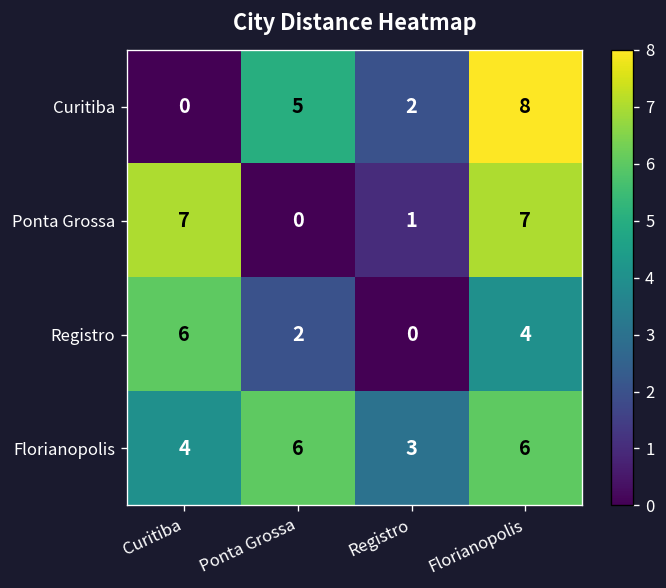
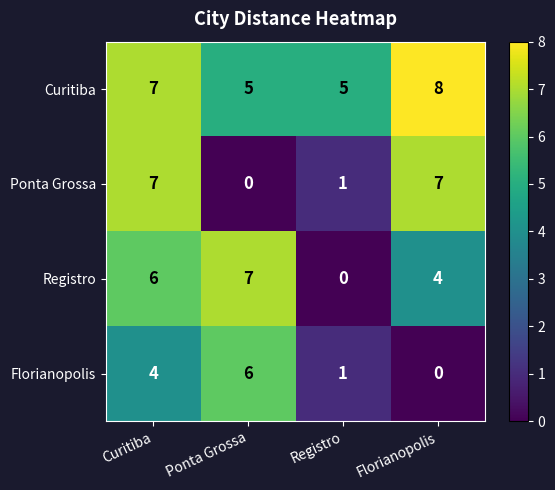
  {
    "Curitiba": {
-     "Curitiba": 0,
+     "Curitiba": 7,
      "Ponta Grossa": 5,
-     "Registro": 2,
+     "Registro": 5,
      "Florianopolis": 8
    },
    "Ponta Grossa": {
      "Curitiba": 7,
      "Ponta Grossa": 0,
      "Registro": 1,
      "Florianopolis": 7
    },
    "Registro": {
      "Curitiba": 6,
-     "Ponta Grossa": 2,
+     "Ponta Grossa": 7,
      "Registro": 0,
      "Florianopolis": 4
    },
    "Florianopolis": {
      "Curitiba": 4,
      "Ponta Grossa": 6,
-     "Registro": 3,
-     "Florianopolis": 6
+     "Registro": 1,
+     "Florianopolis": 0
    }
  }
